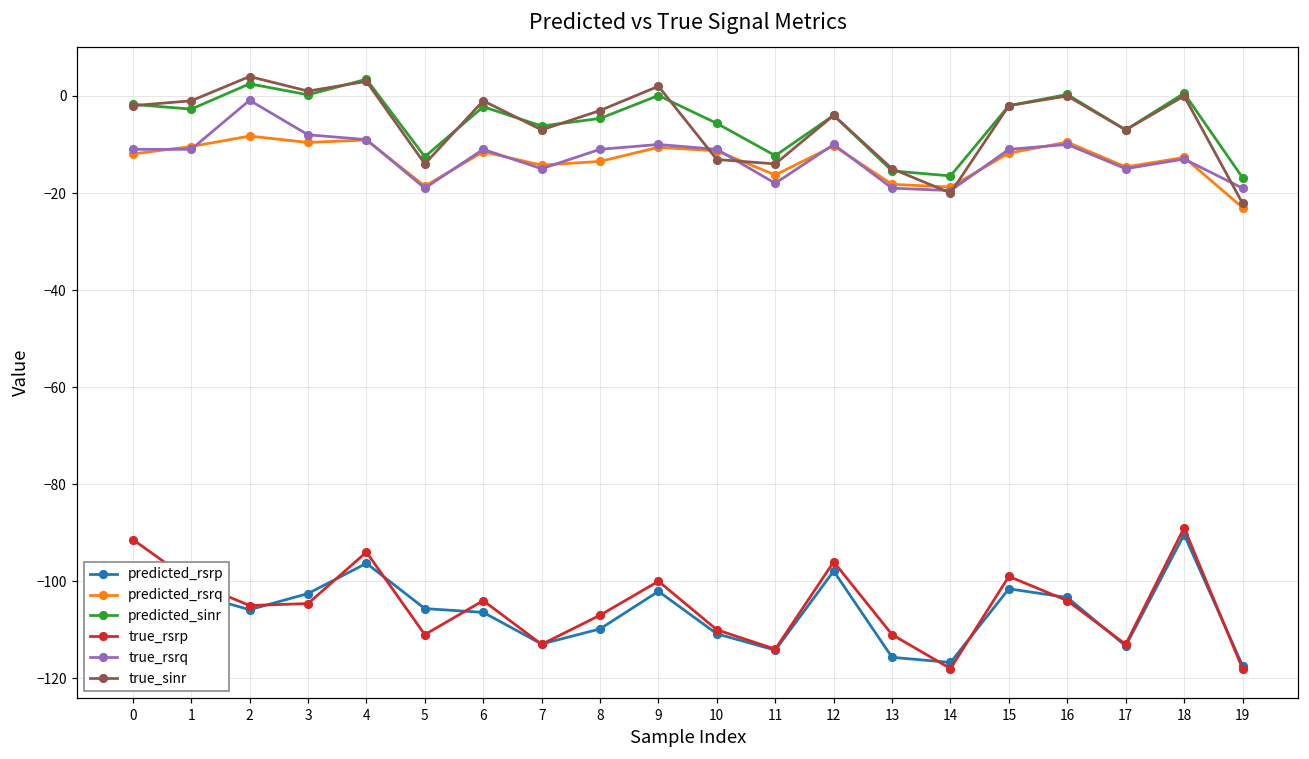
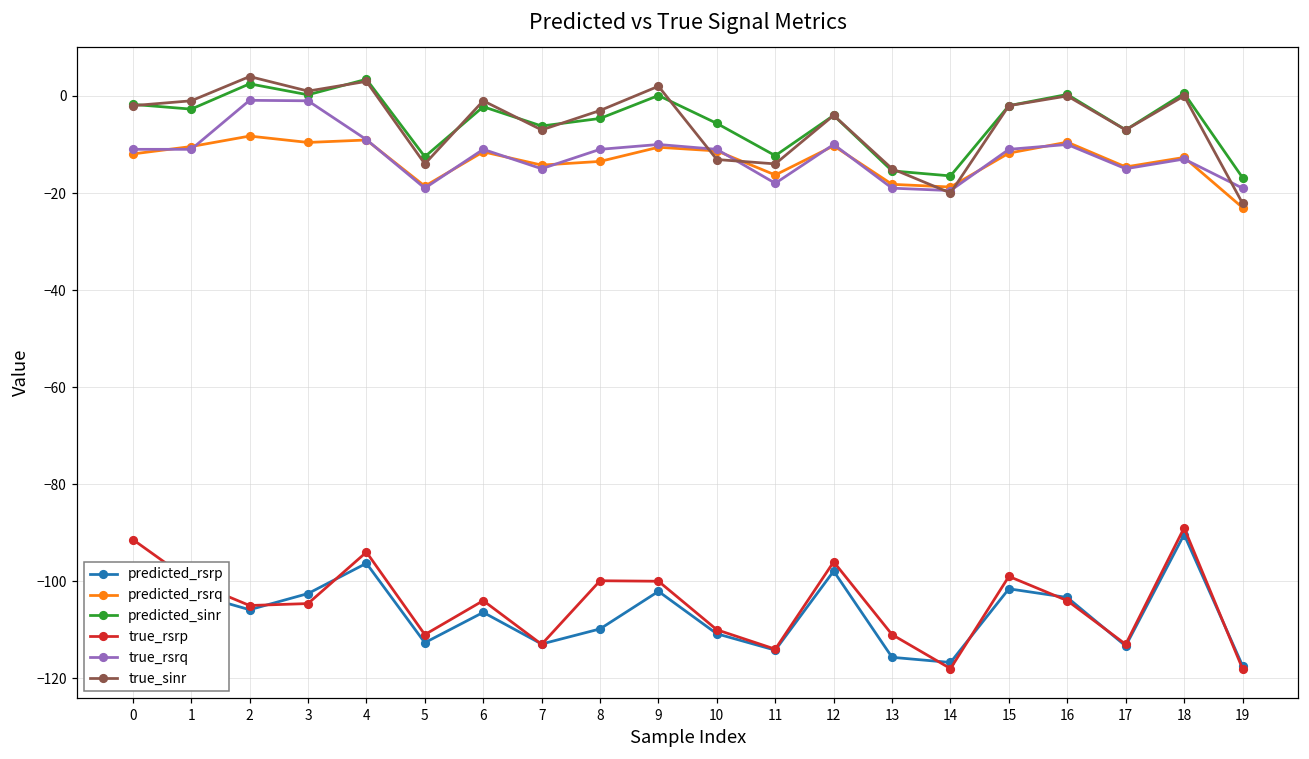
  {
    "predicted_rsrp": {
      "2": -106,
      "3": -103,
      "4": -96,
-     "5": -106,
+     "5": -113,
      "6": -106,
      "8": -110,
      "9": -102,
      "10": -111,
      "12": -98,
      "13": -116,
      "14": -117,
      "15": -102,
      "16": -103,
      "18": -90,
      "19": -117
    },
    "predicted_rsrq": {
      "0": -12,
      "1": -10,
      "2": -8,
      "3": -10,
      "7": -14,
      "8": -13,
      "9": -11,
      "11": -16,
      "13": -18,
      "14": -19,
      "15": -12,
      "19": -23
    },
    "predicted_sinr": {
      "1": -3,
      "2": 2,
      "3": 0,
      "5": -13,
      "6": -2,
      "7": -6,
      "8": -5,
      "9": 0,
      "10": -6,
      "11": -12,
      "14": -16,
      "19": -17
    },
    "true_rsrp": {
      "0": -91,
      "2": -105,
      "3": -105,
      "4": -94,
      "5": -111,
      "6": -104,
-     "8": -107,
+     "8": -100,
      "9": -100,
      "10": -110,
      "12": -96,
      "13": -111,
      "14": -118,
      "15": -99,
      "16": -104,
      "18": -89,
      "19": -118
    },
    "true_rsrq": {
      "0": -11,
      "1": -11,
      "2": -1,
-     "3": -8,
+     "3": -1,
      "7": -15,
      "8": -11,
      "9": -10,
      "11": -18,
      "13": -19,
      "15": -11,
      "19": -19
    },
    "true_sinr": {
      "1": -1,
      "2": 4,
      "3": 1,
      "5": -14,
      "6": -1,
      "7": -7,
      "8": -3,
      "9": 2,
      "10": -13,
      "11": -14,
      "19": -22
    }
  }
